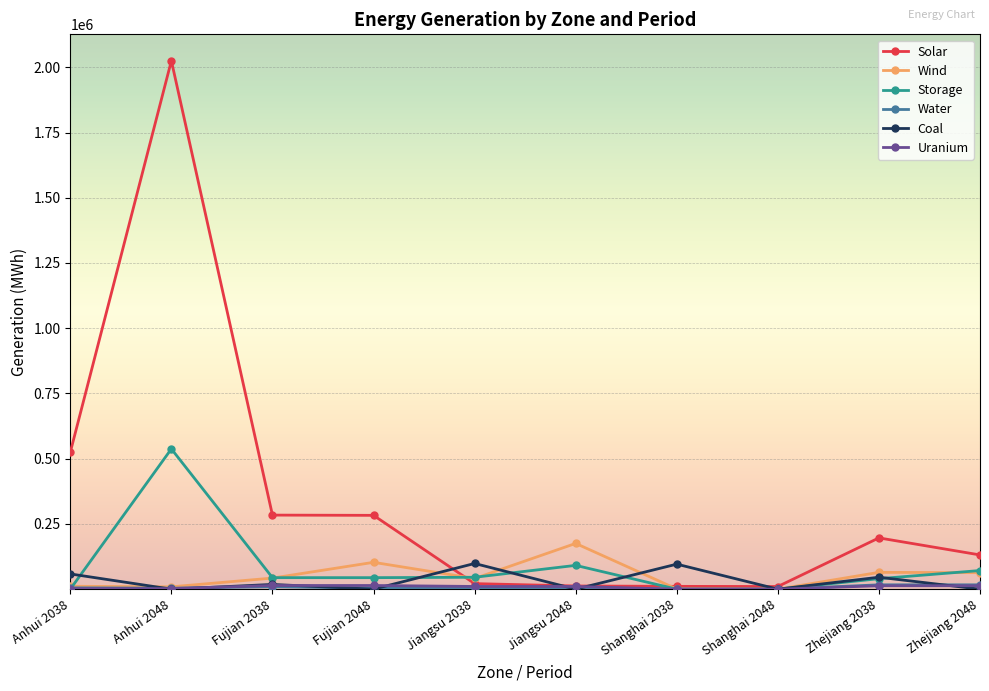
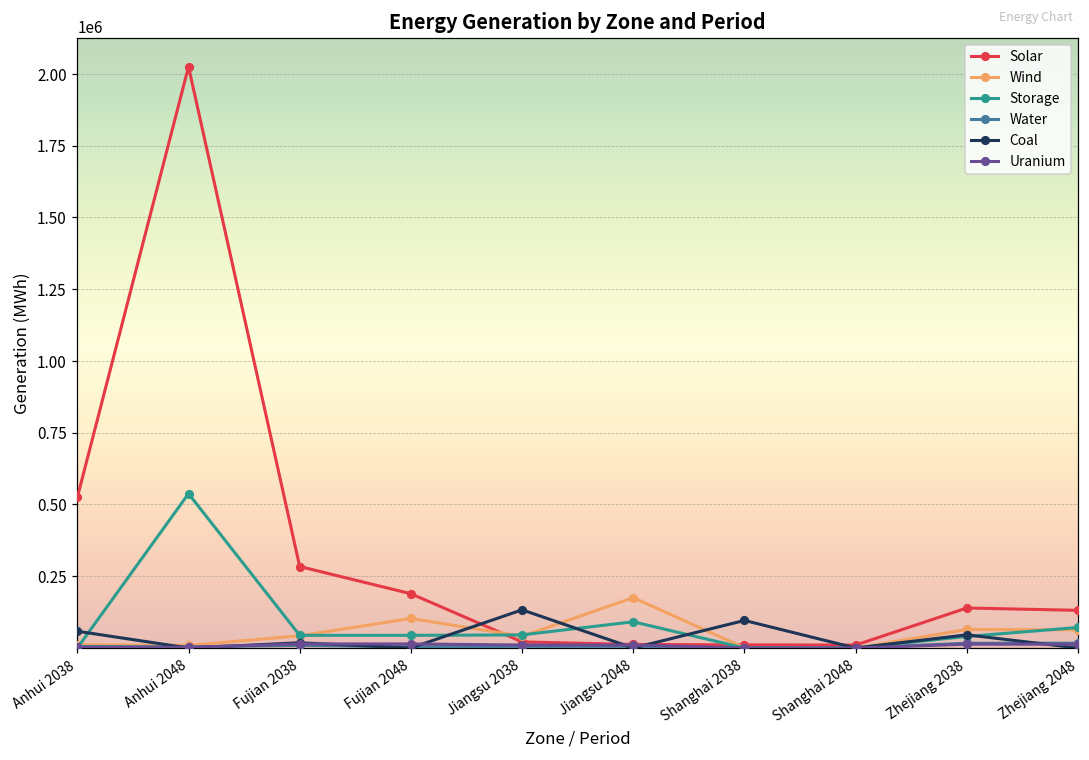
  {
    "Solar": {
      "Anhui 2038": 520000,
      "Anhui 2048": 2030000,
      "Fujian 2038": 280000,
-     "Fujian 2048": 280000,
+     "Fujian 2048": 190000,
      "Jiangsu 2038": 20000,
      "Shanghai 2038": 10000,
      "Shanghai 2048": 10000,
-     "Zhejiang 2038": 200000,
+     "Zhejiang 2038": 140000,
      "Zhejiang 2048": 130000
    },
    "Wind": {
      "Fujian 2048": 100000,
      "Jiangsu 2048": 180000,
      "Zhejiang 2038": 60000
    },
    "Coal": {
      "Anhui 2038": 60000,
-     "Jiangsu 2038": 100000,
+     "Jiangsu 2038": 130000,
      "Shanghai 2038": 100000,
      "Zhejiang 2048": 0
    },
    "Uranium": {
      "Fujian 2048": 10000
    }
  }
